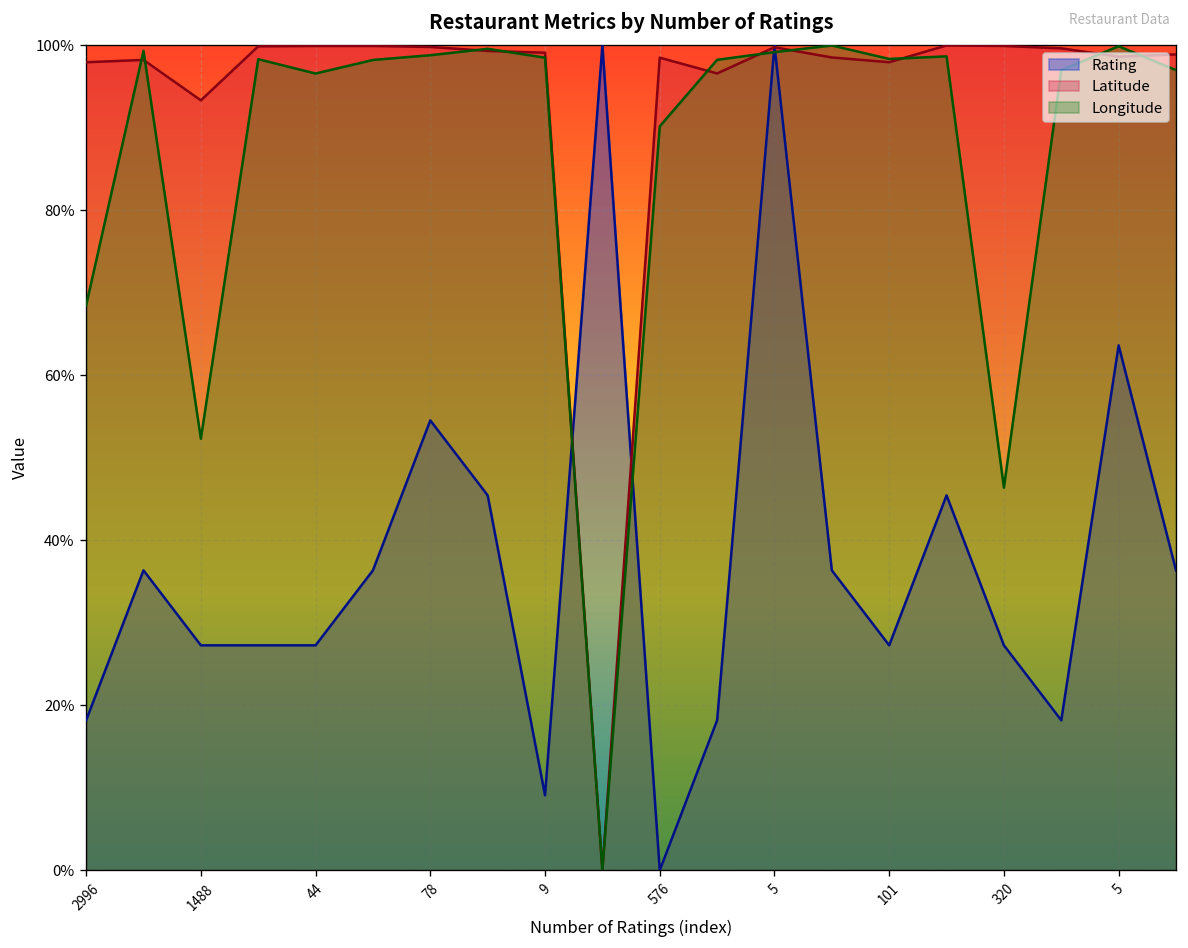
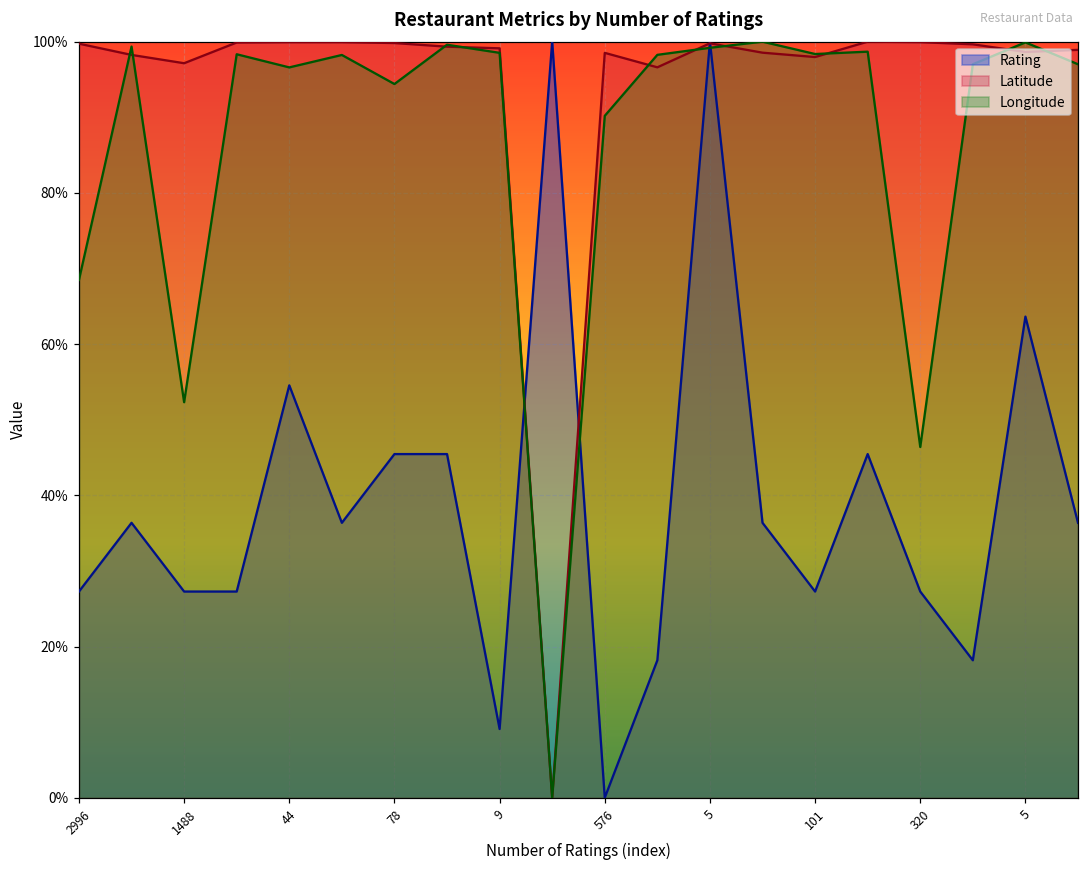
  {
    "Rating": {
-     "2996": "18%",
+     "2996": "27%",
      "1488": "27%",
-     "44": "27%",
-     "78": "55%",
+     "44": "55%",
+     "78": "45%",
      "576": "0%",
      "101": "27%",
      "320": "27%"
    },
    "Latitude": {
-     "2996": "98%",
-     "1488": "93%",
+     "2996": "100%",
+     "1488": "97%",
      "44": "100%",
      "78": "100%",
      "576": "99%",
      "101": "98%",
      "320": "100%"
    },
    "Longitude": {
      "2996": "68%",
      "1488": "52%",
      "44": "97%",
-     "78": "99%",
+     "78": "94%",
      "576": "90%",
      "101": "98%",
      "320": "46%"
    }
  }
